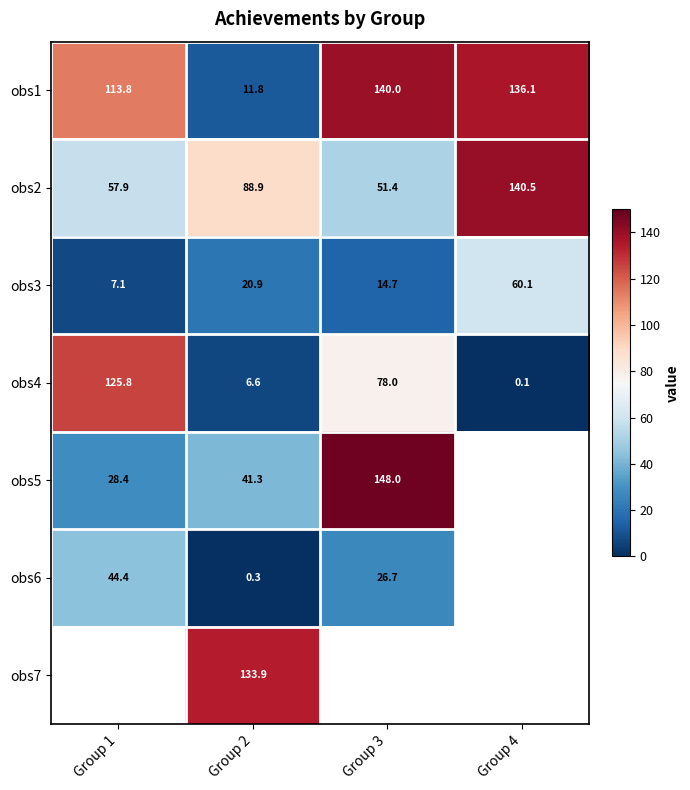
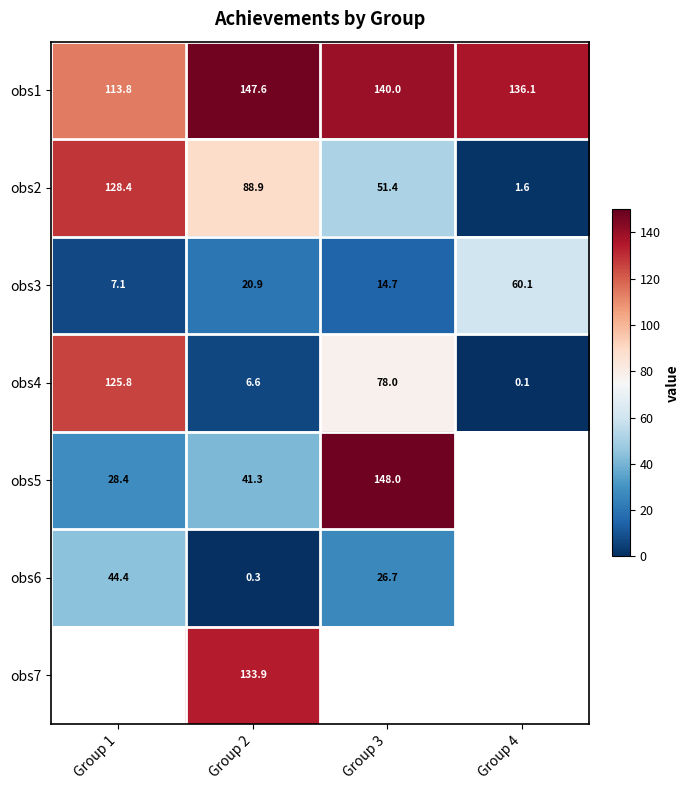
  {
    "obs1": {
      "Group 1": 113.8,
-     "Group 2": 11.8,
+     "Group 2": 147.6,
      "Group 3": 140.0,
      "Group 4": 136.1
    },
    "obs2": {
-     "Group 1": 57.9,
+     "Group 1": 128.4,
      "Group 2": 88.9,
      "Group 3": 51.4,
-     "Group 4": 140.5
+     "Group 4": 1.6
    },
    "obs3": {
      "Group 1": 7.1,
      "Group 2": 20.9,
      "Group 3": 14.7,
      "Group 4": 60.1
    },
    "obs4": {
      "Group 1": 125.8,
      "Group 2": 6.6,
      "Group 3": 78.0,
      "Group 4": 0.1
    },
    "obs5": {
      "Group 1": 28.4,
      "Group 2": 41.3,
      "Group 3": 148.0
    },
    "obs6": {
      "Group 1": 44.4,
      "Group 2": 0.3,
      "Group 3": 26.7
    },
    "obs7": {
      "Group 2": 133.9
    }
  }
